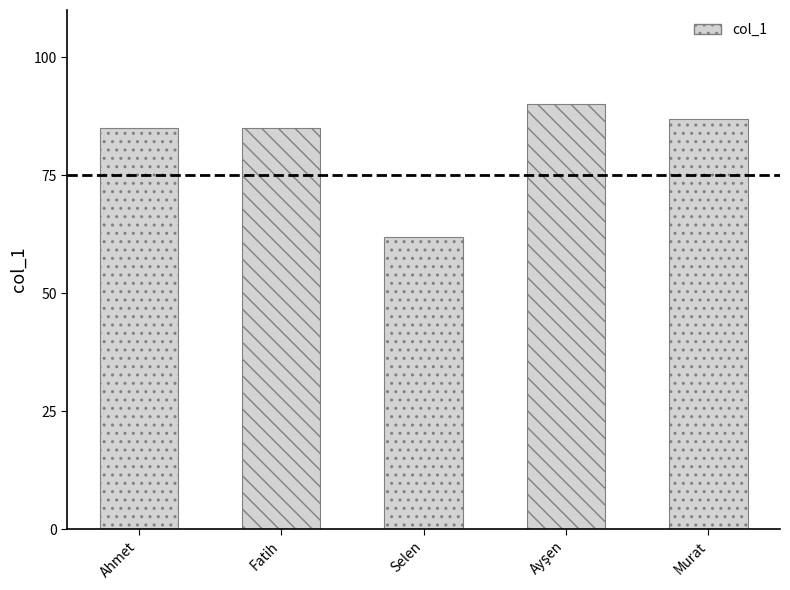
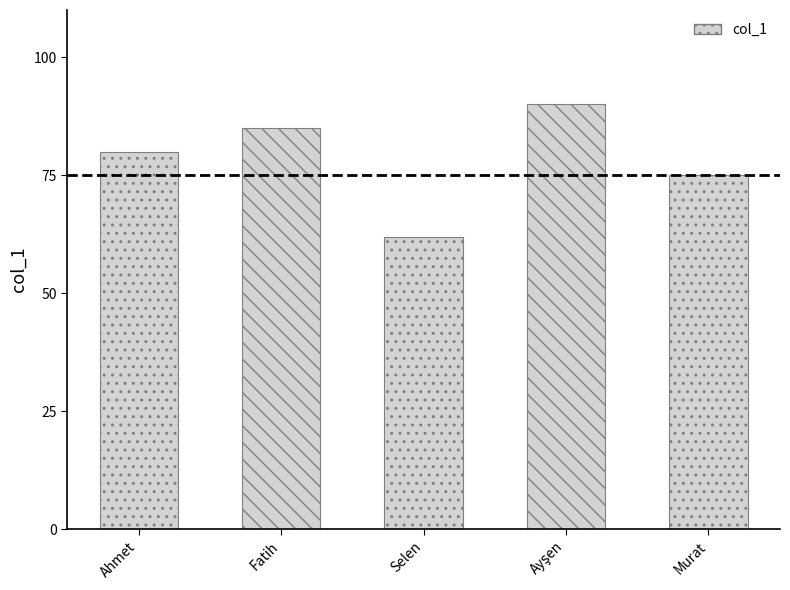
  {
-   "Ahmet": 85,
+   "Ahmet": 80,
    "Fatih": 85,
    "Selen": 62,
    "Ayşen": 90,
-   "Murat": 87
+   "Murat": 75
  }
